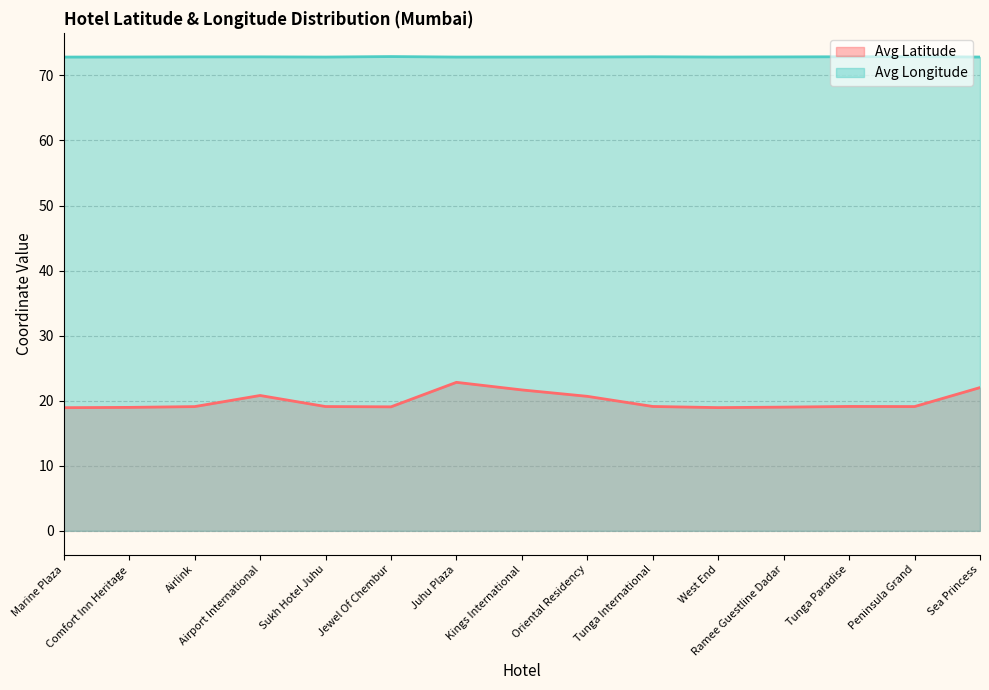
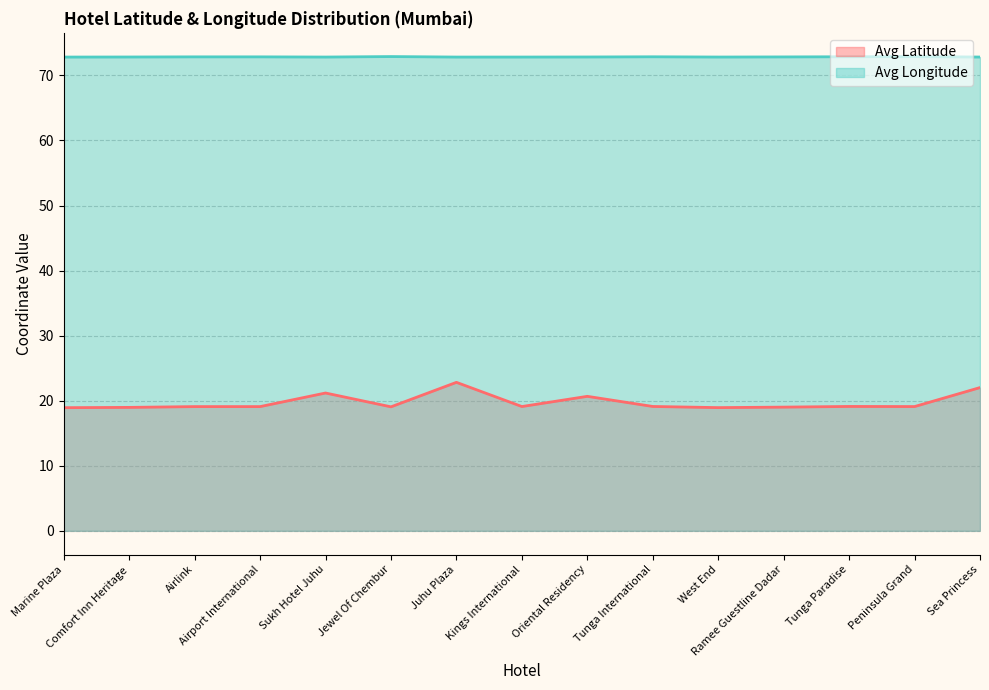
  {
    "Avg Latitude": {
      "Marine Plaza": 19,
      "Comfort Inn Heritage": 19,
      "Airlink": 19,
-     "Airport International": 21,
-     "Sukh Hotel Juhu": 19,
+     "Airport International": 19,
+     "Sukh Hotel Juhu": 21,
      "Jewel Of Chembur": 19,
      "Juhu Plaza": 23,
-     "Kings International": 22,
+     "Kings International": 19,
      "Oriental Residency": 21,
      "Tunga International": 19,
      "West End": 19,
      "Ramee Guestline Dadar": 19,
      "Tunga Paradise": 19,
      "Peninsula Grand": 19,
      "Sea Princess": 22
    },
    "Avg Longitude": {
      "Marine Plaza": 73,
      "Comfort Inn Heritage": 73,
      "Airlink": 73,
      "Airport International": 73,
      "Sukh Hotel Juhu": 73,
      "Jewel Of Chembur": 73,
      "Juhu Plaza": 73,
      "Kings International": 73,
      "Oriental Residency": 73,
      "Tunga International": 73,
      "West End": 73,
      "Ramee Guestline Dadar": 73,
      "Sea Princess": 73
    }
  }
